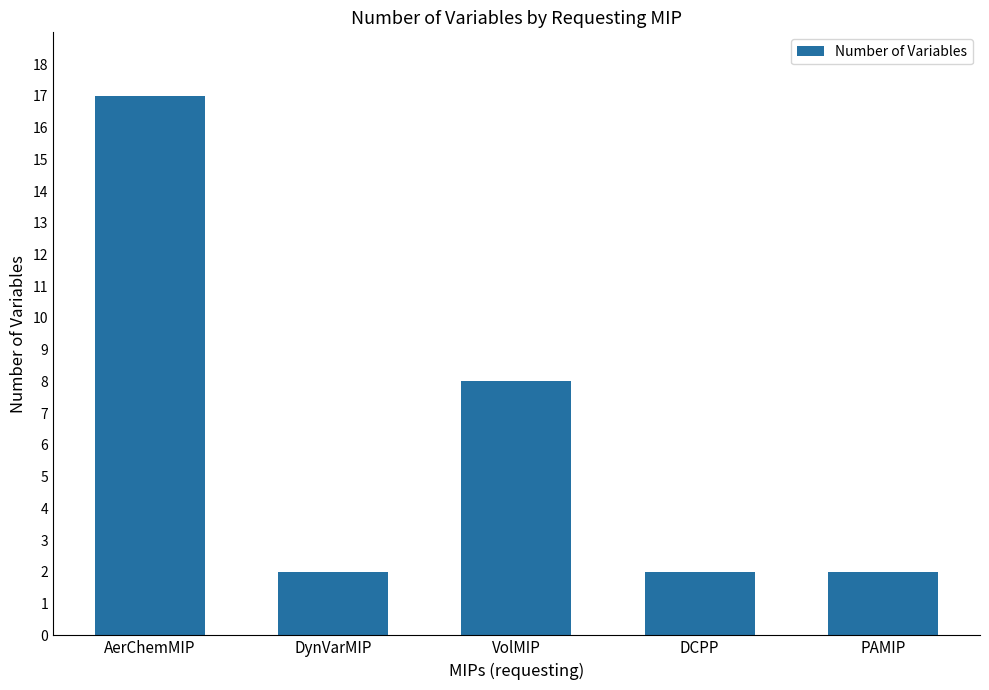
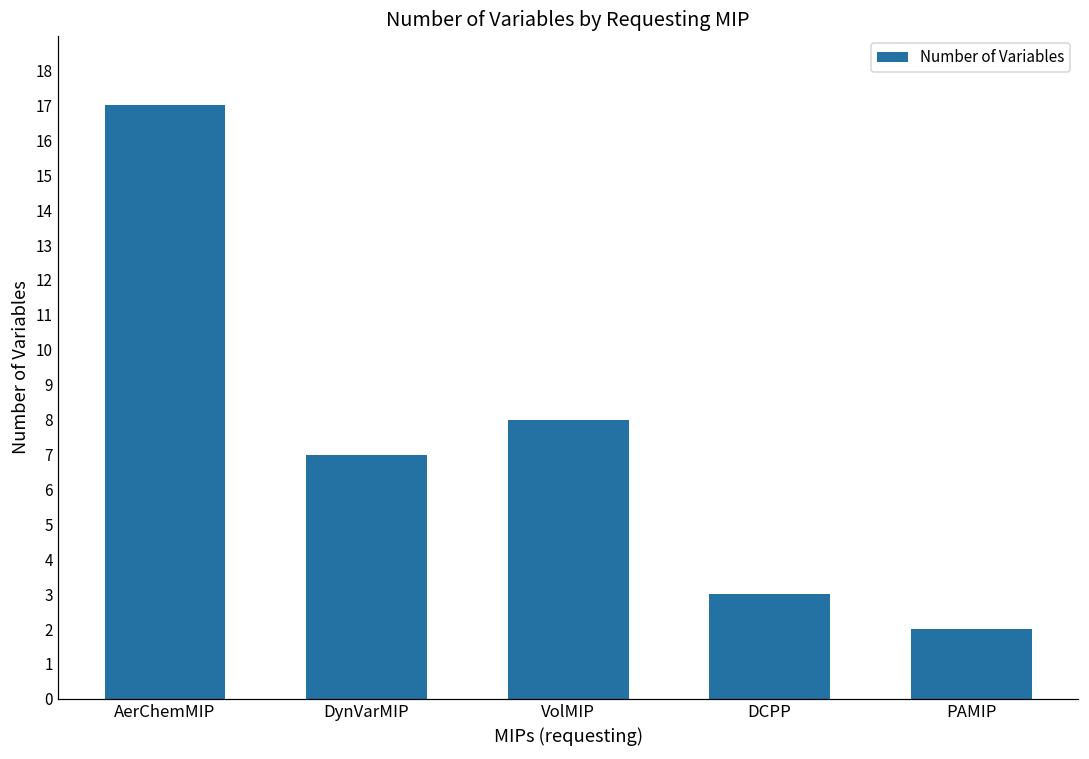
  {
    "AerChemMIP": 17,
-   "DynVarMIP": 2,
+   "DynVarMIP": 7,
    "VolMIP": 8,
-   "DCPP": 2,
+   "DCPP": 3,
    "PAMIP": 2
  }
